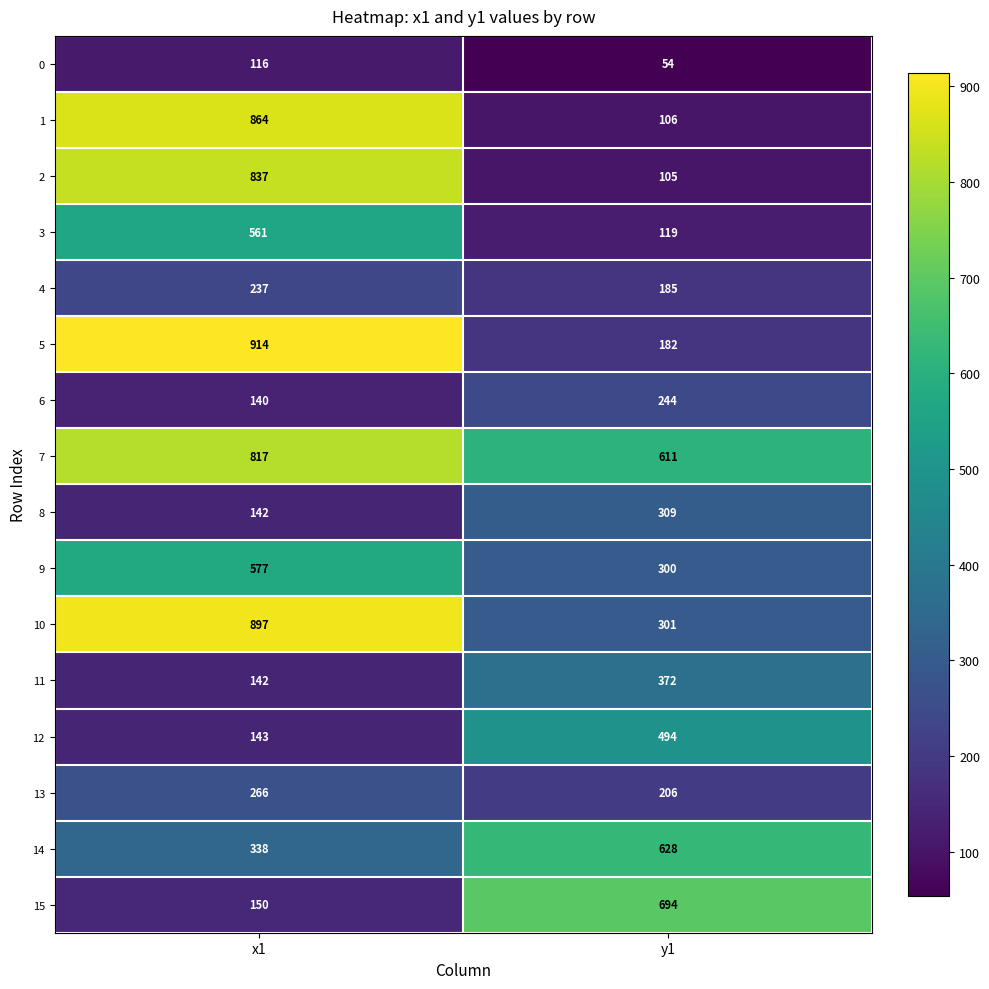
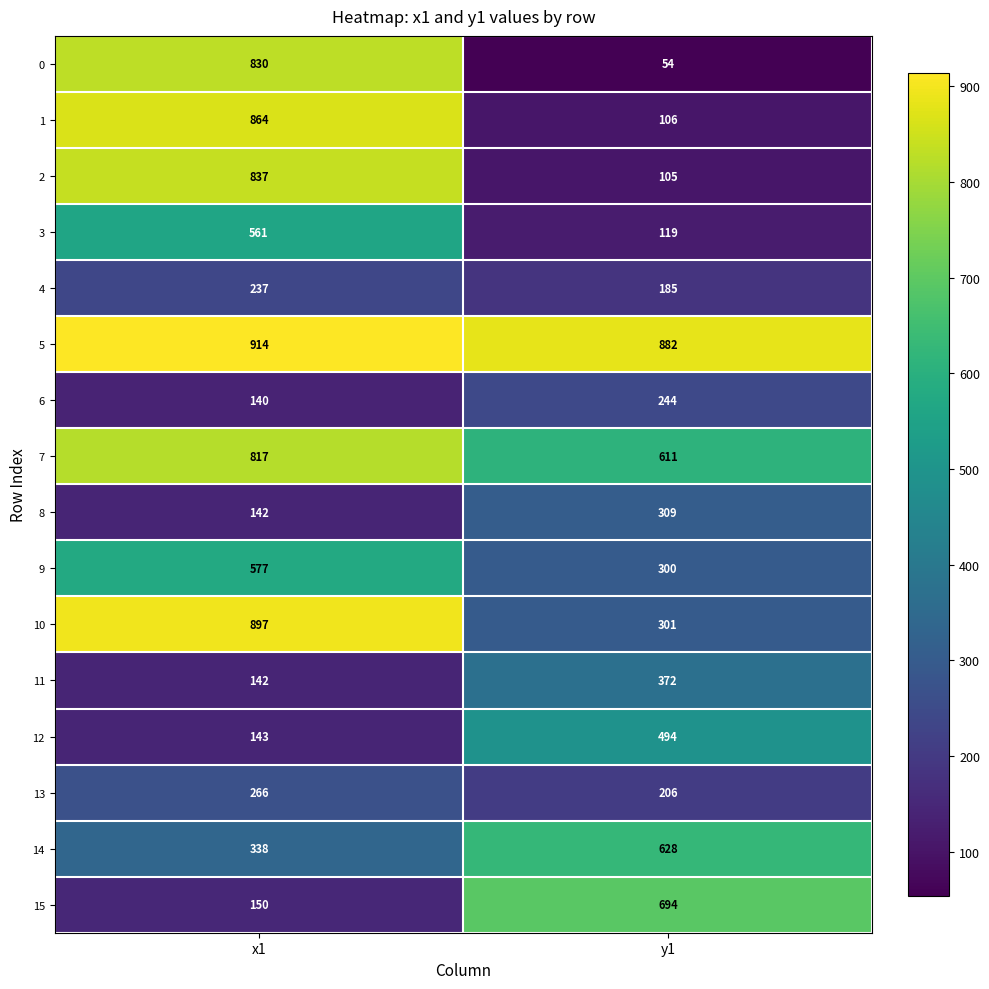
  {
    "0": {
-     "x1": 116,
+     "x1": 830,
      "y1": 54
    },
    "1": {
      "x1": 864,
      "y1": 106
    },
    "2": {
      "x1": 837,
      "y1": 105
    },
    "3": {
      "x1": 561,
      "y1": 119
    },
    "4": {
      "x1": 237,
      "y1": 185
    },
    "5": {
      "x1": 914,
-     "y1": 182
+     "y1": 882
    },
    "6": {
      "x1": 140,
      "y1": 244
    },
    "7": {
      "x1": 817,
      "y1": 611
    },
    "8": {
      "x1": 142,
      "y1": 309
    },
    "9": {
      "x1": 577,
      "y1": 300
    },
    "10": {
      "x1": 897,
      "y1": 301
    },
    "11": {
      "x1": 142,
      "y1": 372
    },
    "12": {
      "x1": 143,
      "y1": 494
    },
    "13": {
      "x1": 266,
      "y1": 206
    },
    "14": {
      "x1": 338,
      "y1": 628
    },
    "15": {
      "x1": 150,
      "y1": 694
    }
  }
